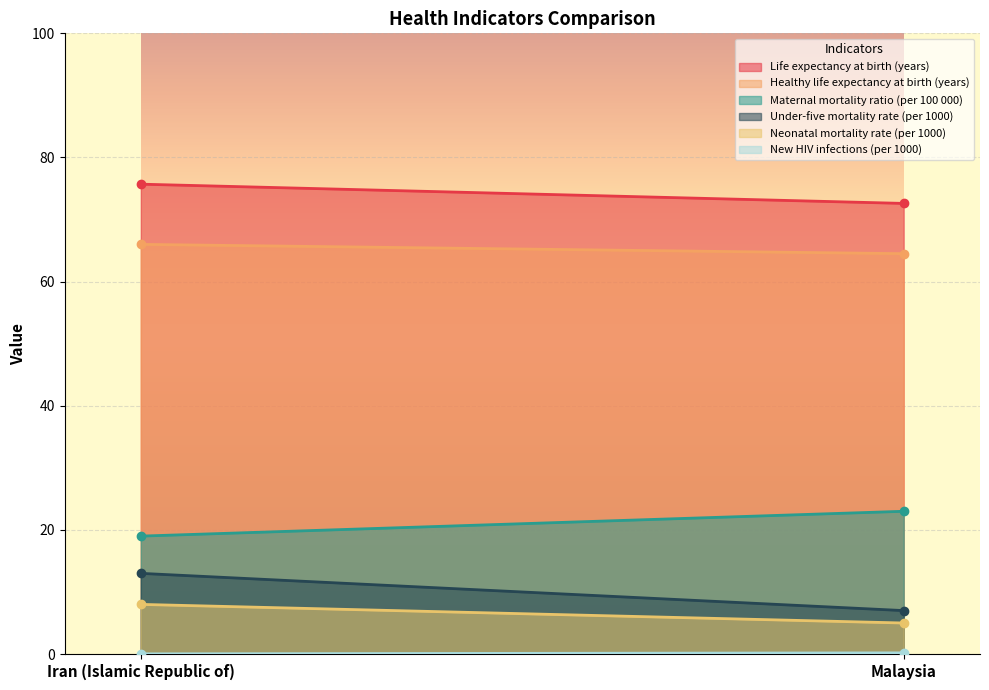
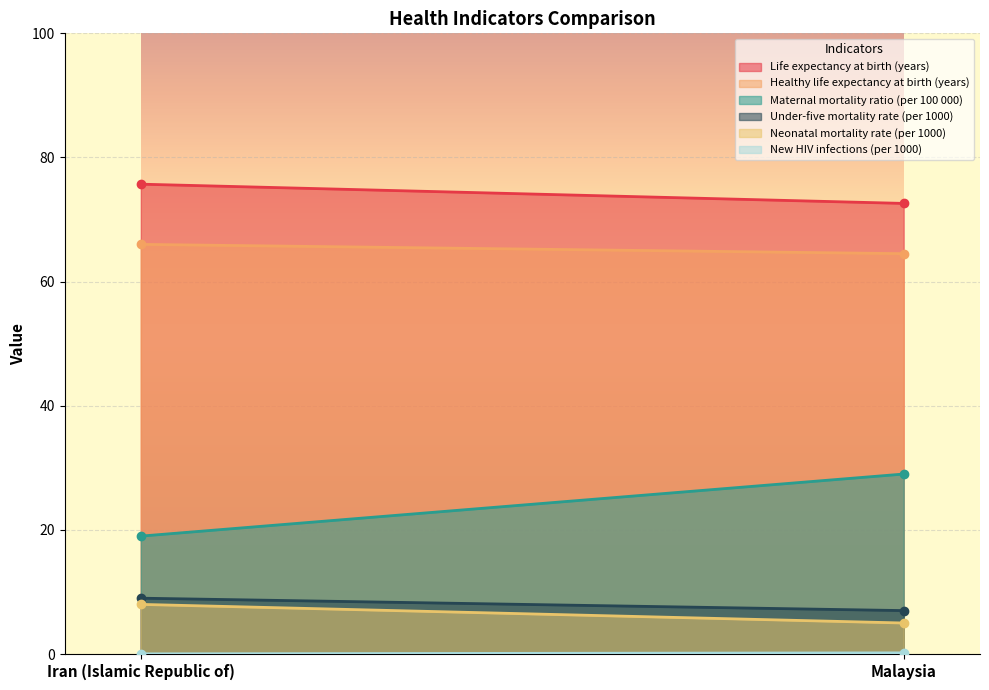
  {
    "Life expectancy at birth (years)": {
      "Iran (Islamic Republic of)": 76,
      "Malaysia": 73
    },
    "Maternal mortality ratio (per 100 000)": {
      "Iran (Islamic Republic of)": 19,
-     "Malaysia": 23
+     "Malaysia": 29
    },
    "Under-five mortality rate (per 1000)": {
-     "Iran (Islamic Republic of)": 13,
+     "Iran (Islamic Republic of)": 9,
      "Malaysia": 7
    },
    "New HIV infections (per 1000)": {
      "Iran (Islamic Republic of)": 0,
      "Malaysia": 0
    }
  }
